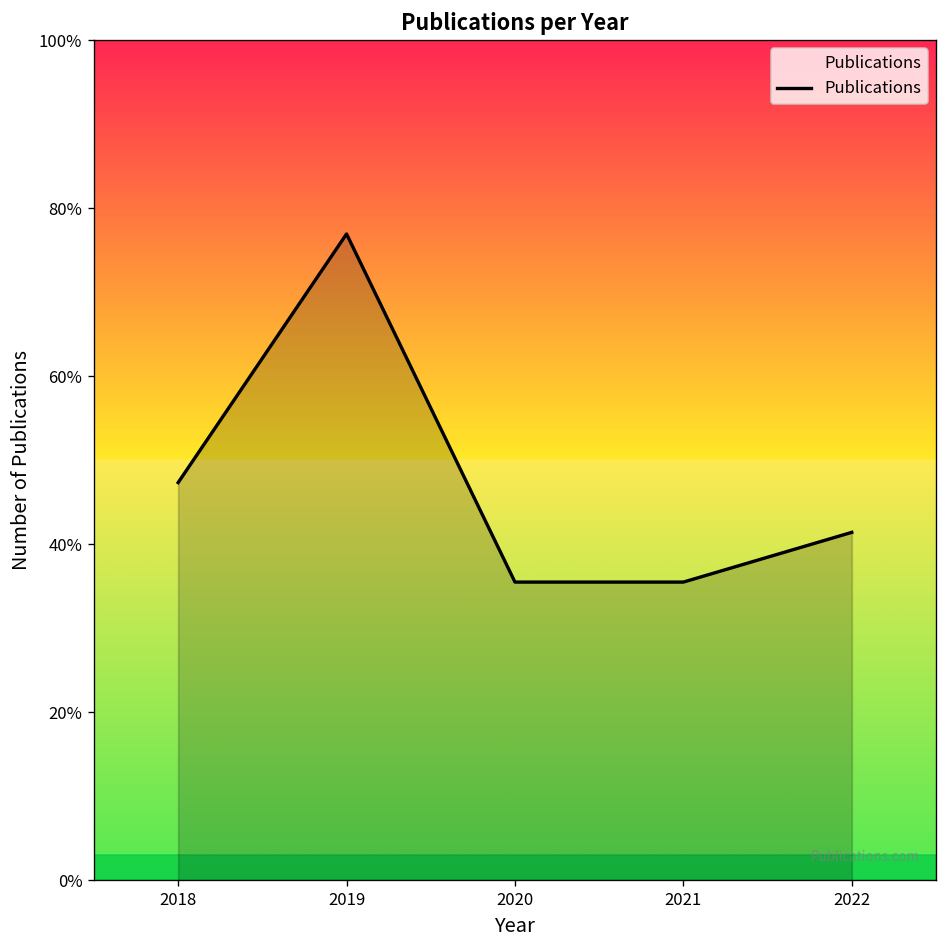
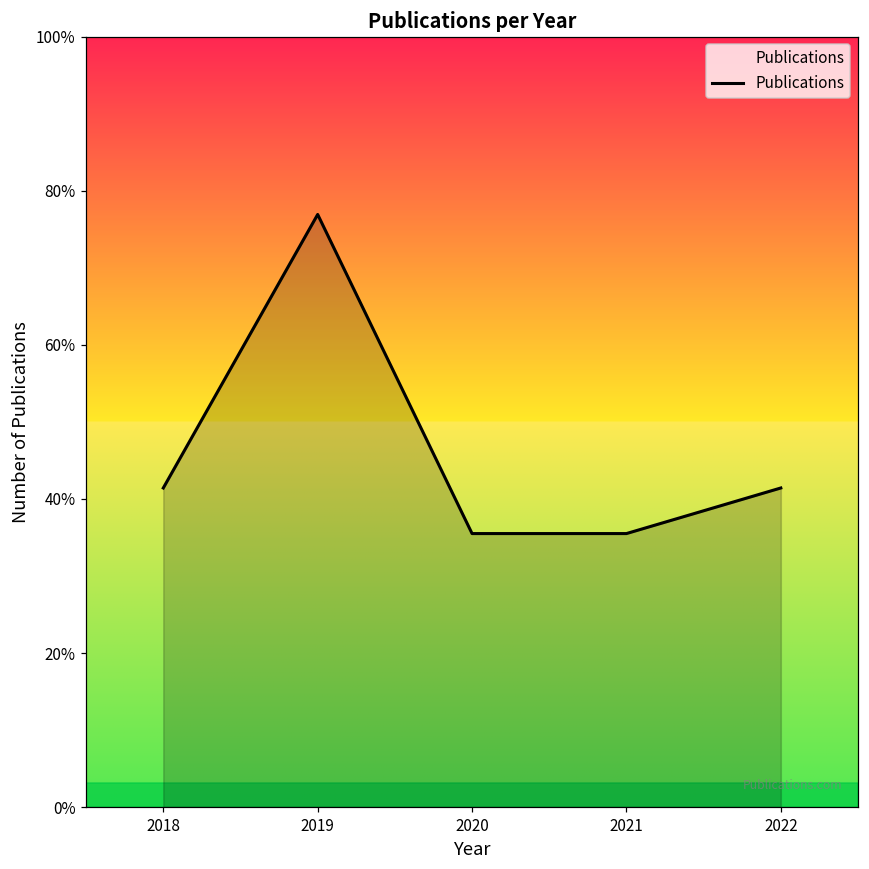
  {
-   "2018": "47%",
+   "2018": "41%",
    "2019": "77%",
    "2020": "36%",
    "2021": "36%",
    "2022": "41%"
  }
